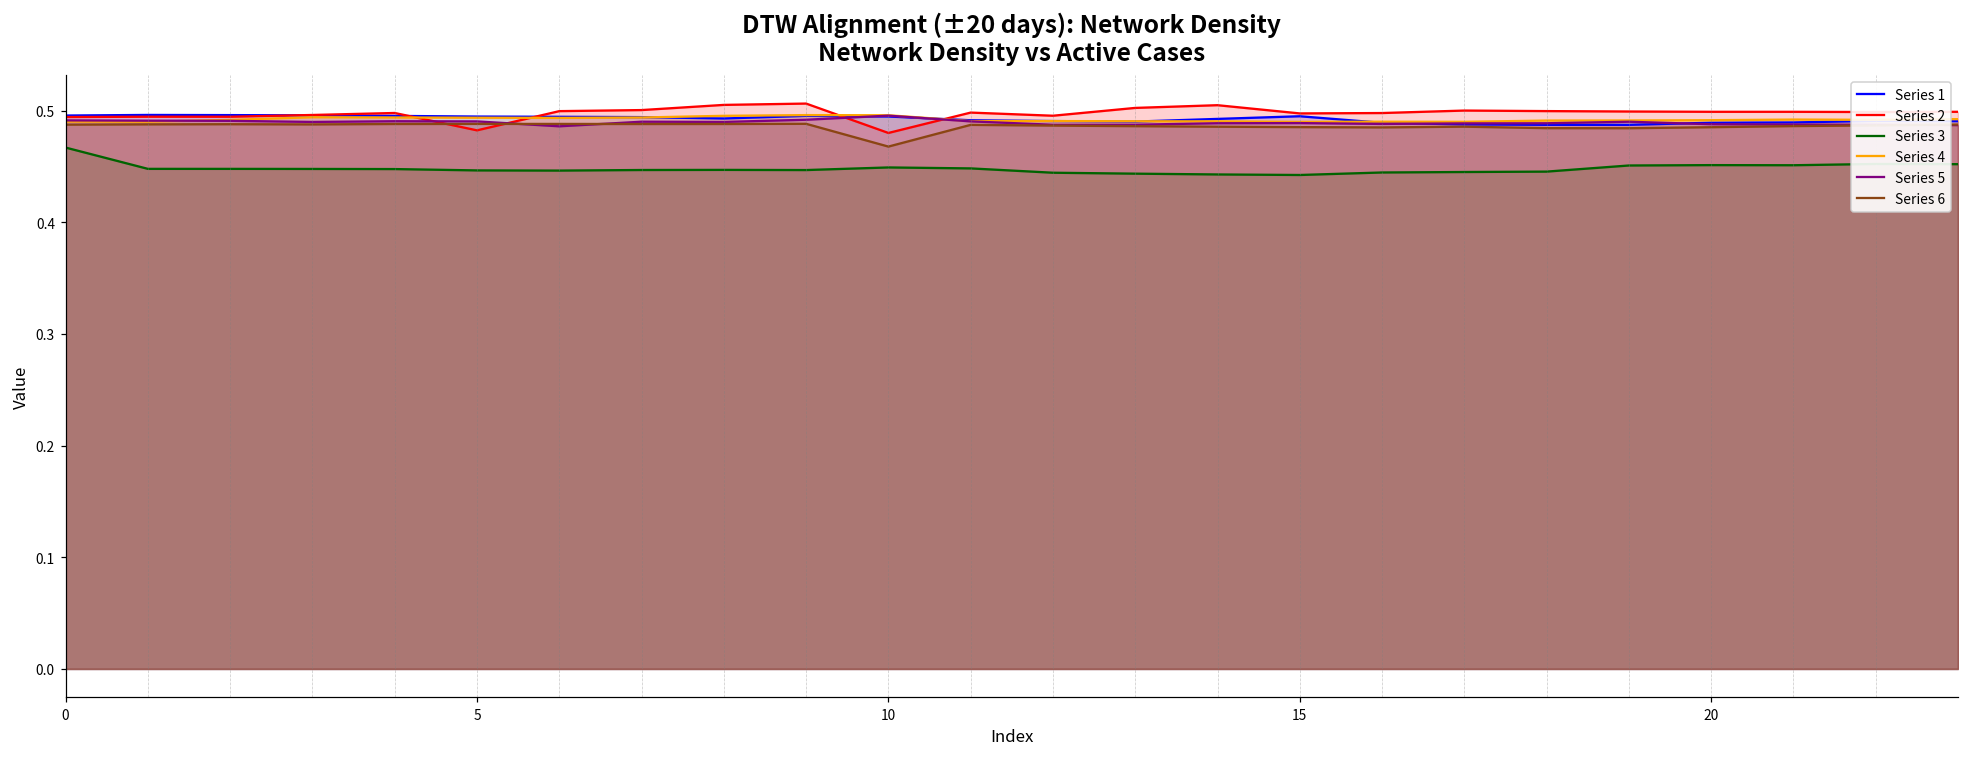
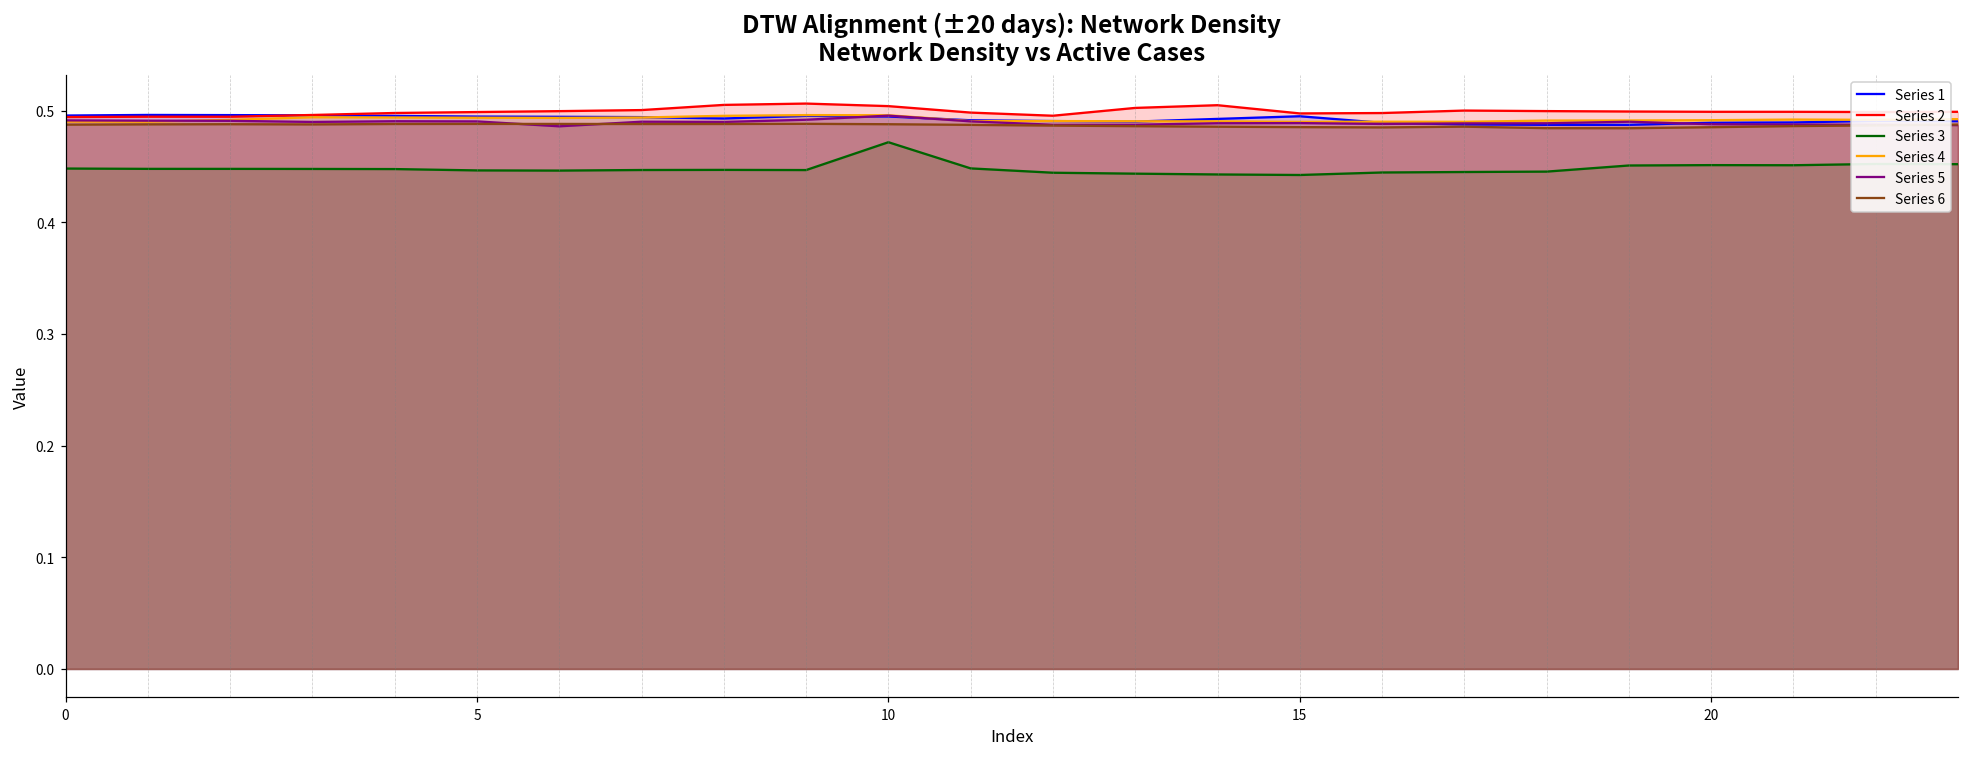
  {
    "Series 1": {
      "15": 0.495
    },
    "Series 2": {
-     "5": 0.482,
-     "10": 0.480,
+     "5": 0.499,
+     "10": 0.504,
      "15": 0.497,
      "20": 0.499
    },
    "Series 3": {
-     "0": 0.467,
+     "0": 0.448,
      "5": 0.446,
-     "10": 0.449,
+     "10": 0.472,
      "15": 0.442,
      "20": 0.451
    },
    "Series 6": {
      "0": 0.487,
-     "10": 0.468,
+     "10": 0.488,
      "15": 0.485,
      "20": 0.485
    }
  }
